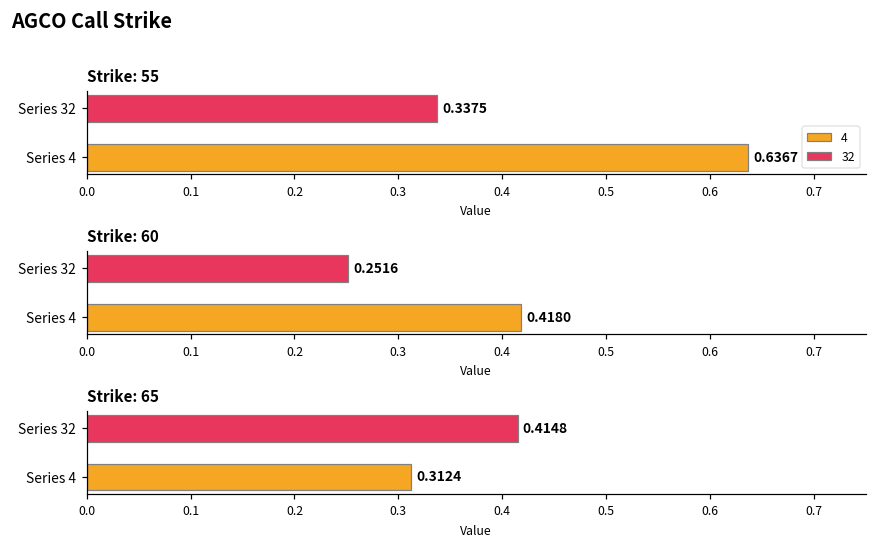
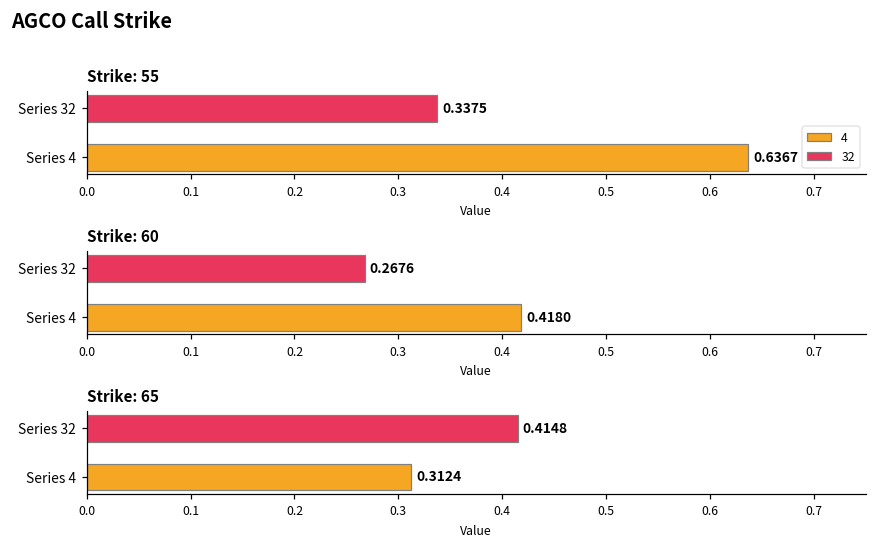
  {
    "Strike: 55": {
      "Series 32": 0.3375,
      "Series 4": 0.6367
    },
    "Strike: 60": {
-     "Series 32": 0.2516,
+     "Series 32": 0.2676,
      "Series 4": 0.4180
    },
    "Strike: 65": {
      "Series 32": 0.4148,
      "Series 4": 0.3124
    }
  }
